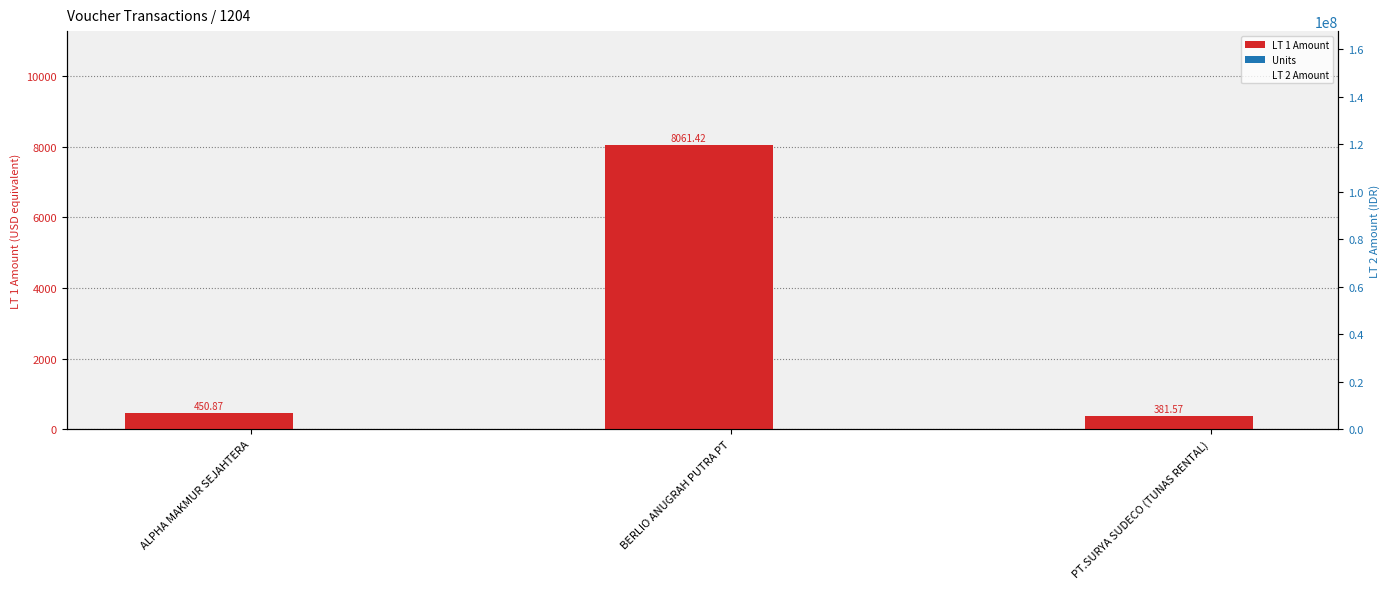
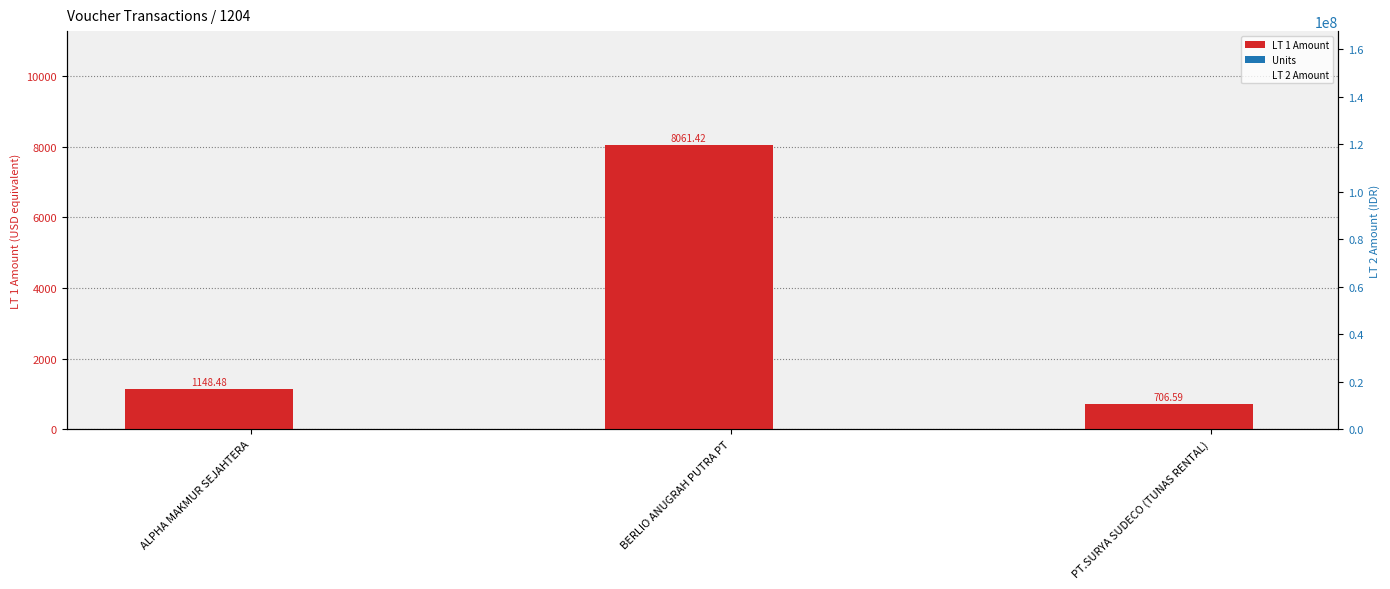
  {
    "LT 1 Amount": {
-     "ALPHA MAKMUR SEJAHTERA": 450.87,
+     "ALPHA MAKMUR SEJAHTERA": 1148.48,
      "BERLIO ANUGRAH PUTRA PT": 8061.42,
-     "PT.SURYA SUDECO (TUNAS RENTAL)": 381.57
+     "PT.SURYA SUDECO (TUNAS RENTAL)": 706.59
    }
  }
